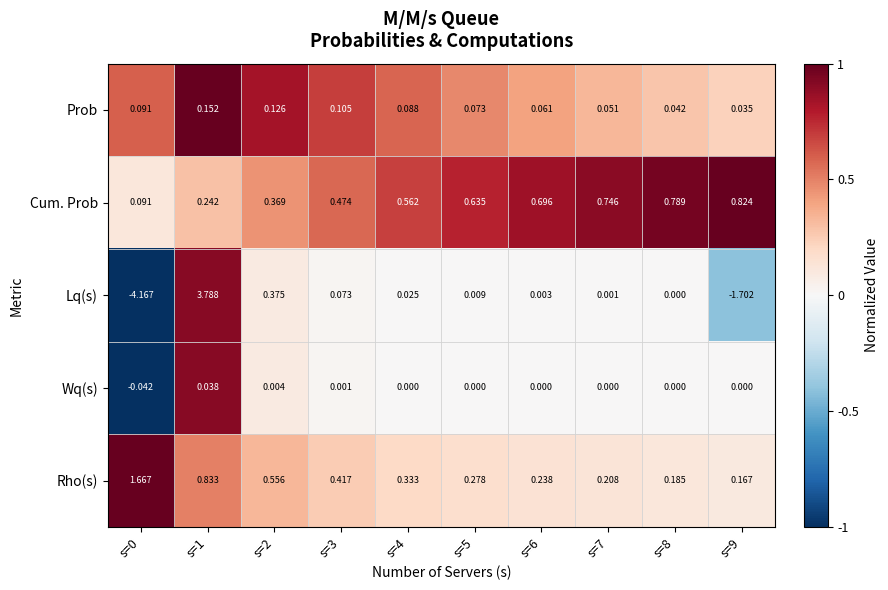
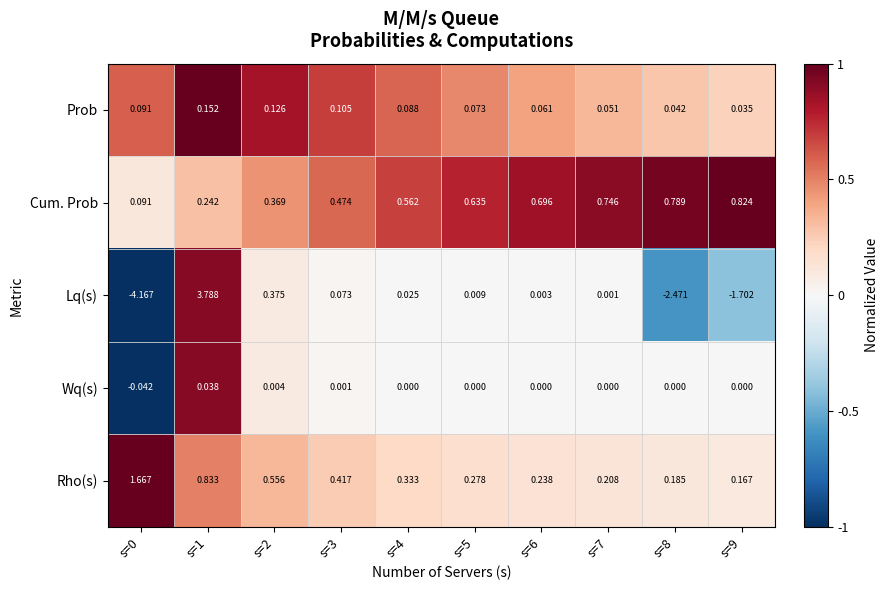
  {
    "Prob": {
      "s=0": 0.091,
      "s=1": 0.152,
      "s=2": 0.126,
      "s=3": 0.105,
      "s=4": 0.088,
      "s=5": 0.073,
      "s=6": 0.061,
      "s=7": 0.051,
      "s=8": 0.042,
      "s=9": 0.035
    },
    "Cum. Prob": {
      "s=0": 0.091,
      "s=1": 0.242,
      "s=2": 0.369,
      "s=3": 0.474,
      "s=4": 0.562,
      "s=5": 0.635,
      "s=6": 0.696,
      "s=7": 0.746,
      "s=8": 0.789,
      "s=9": 0.824
    },
    "Lq(s)": {
      "s=0": -4.167,
      "s=1": 3.788,
      "s=2": 0.375,
      "s=3": 0.073,
      "s=4": 0.025,
      "s=5": 0.009,
      "s=6": 0.003,
      "s=7": 0.001,
-     "s=8": 0.000,
+     "s=8": -2.471,
      "s=9": -1.702
    },
    "Wq(s)": {
      "s=0": -0.042,
      "s=1": 0.038,
      "s=2": 0.004,
      "s=3": 0.001,
      "s=4": 0.000,
      "s=5": 0.000,
      "s=6": 0.000,
      "s=7": 0.000,
      "s=8": 0.000,
      "s=9": 0.000
    },
    "Rho(s)": {
      "s=0": 1.667,
      "s=1": 0.833,
      "s=2": 0.556,
      "s=3": 0.417,
      "s=4": 0.333,
      "s=5": 0.278,
      "s=6": 0.238,
      "s=7": 0.208,
      "s=8": 0.185,
      "s=9": 0.167
    }
  }
